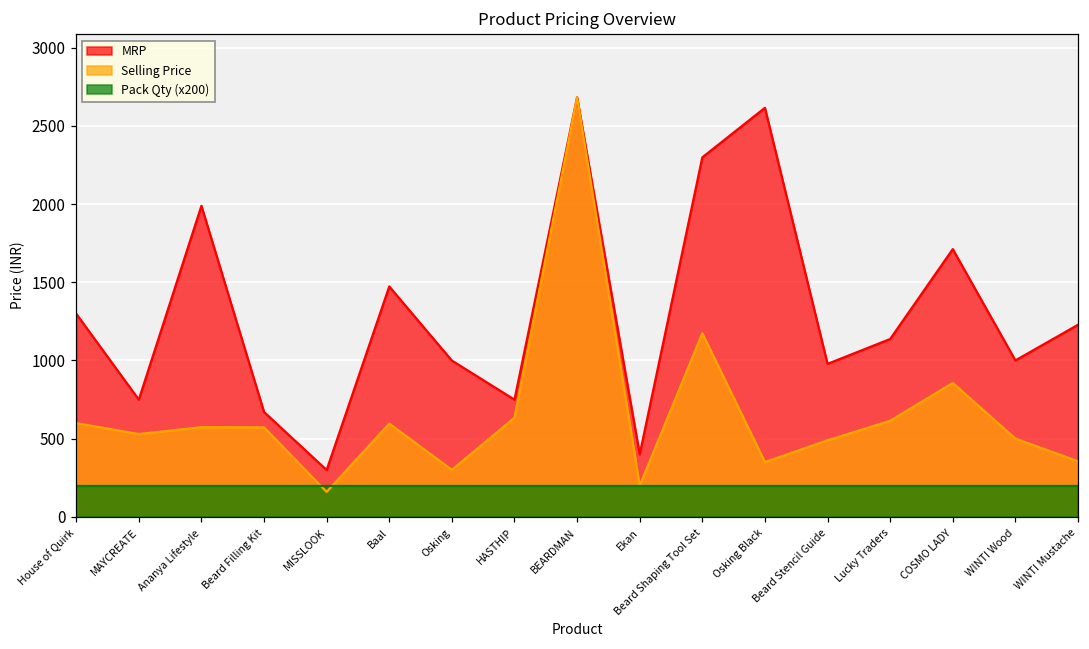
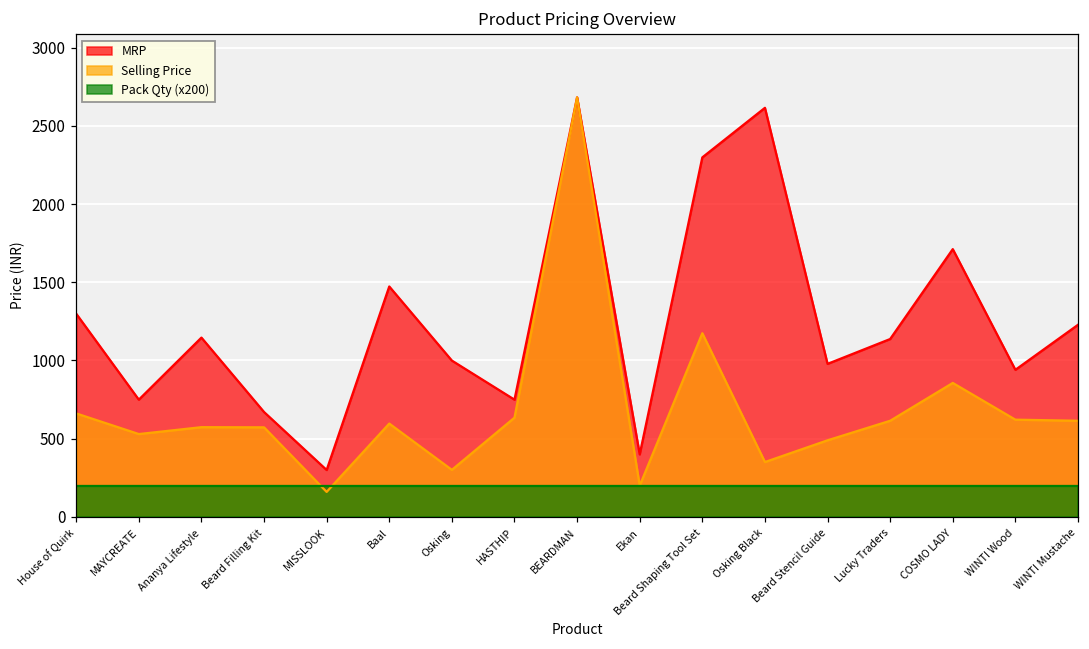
  {
    "MRP": {
      "House of Quirk": 1300,
      "MAYCREATE": 750,
-     "Ananya Lifestyle": 1990,
+     "Ananya Lifestyle": 1150,
      "Beard Filling Kit": 670,
      "MISSLOOK": 300,
      "Baal": 1470,
      "Osking": 1000,
      "HASTHIP": 750,
      "Ekan": 400,
      "Beard Shaping Tool Set": 2300,
      "Osking Black": 2620,
      "Beard Stencil Guide": 980,
      "Lucky Traders": 1140,
      "COSMO LADY": 1710,
-     "WINTI Wood": 1000,
+     "WINTI Wood": 940,
      "WINTI Mustache": 1230
    },
    "Selling Price": {
-     "House of Quirk": 600,
+     "House of Quirk": 660,
      "MAYCREATE": 530,
      "Ananya Lifestyle": 570,
      "Beard Filling Kit": 570,
      "MISSLOOK": 160,
      "Baal": 600,
      "Osking": 300,
      "HASTHIP": 630,
      "Beard Shaping Tool Set": 1170,
      "Osking Black": 350,
      "Beard Stencil Guide": 490,
      "Lucky Traders": 610,
      "COSMO LADY": 860,
-     "WINTI Wood": 500,
-     "WINTI Mustache": 360
+     "WINTI Wood": 620,
+     "WINTI Mustache": 610
    },
    "Pack Qty (x200)": {
      "House of Quirk": 200,
      "MAYCREATE": 200,
      "Ananya Lifestyle": 200,
      "Beard Filling Kit": 200,
      "MISSLOOK": 200,
      "Baal": 200,
      "Osking": 200,
      "HASTHIP": 200,
      "BEARDMAN": 200,
      "Beard Shaping Tool Set": 200,
      "Osking Black": 200,
      "Beard Stencil Guide": 200,
      "Lucky Traders": 200,
      "COSMO LADY": 200,
      "WINTI Wood": 200,
      "WINTI Mustache": 200
    }
  }
